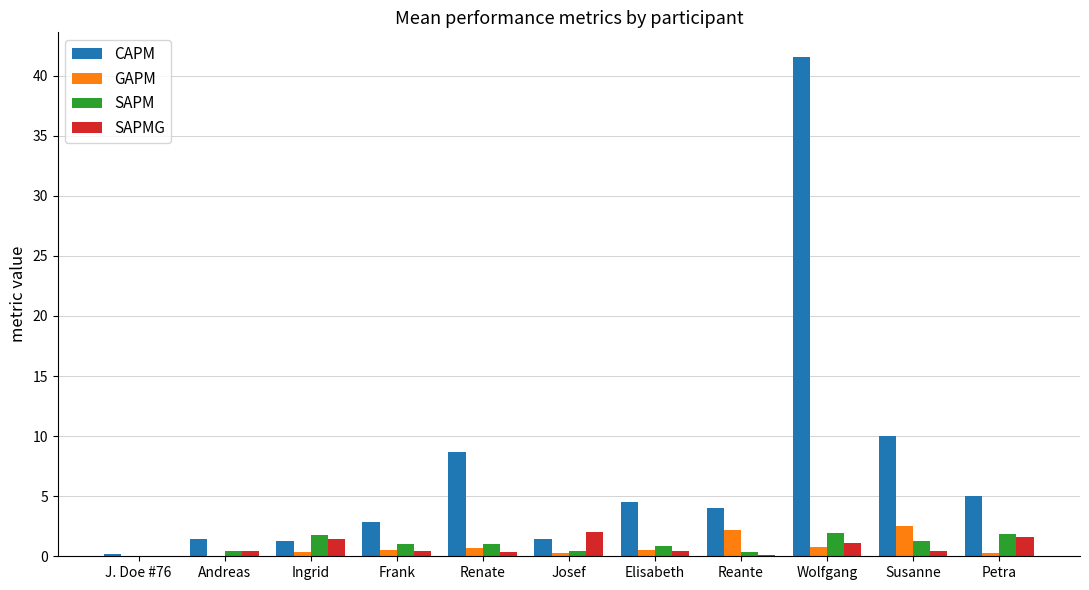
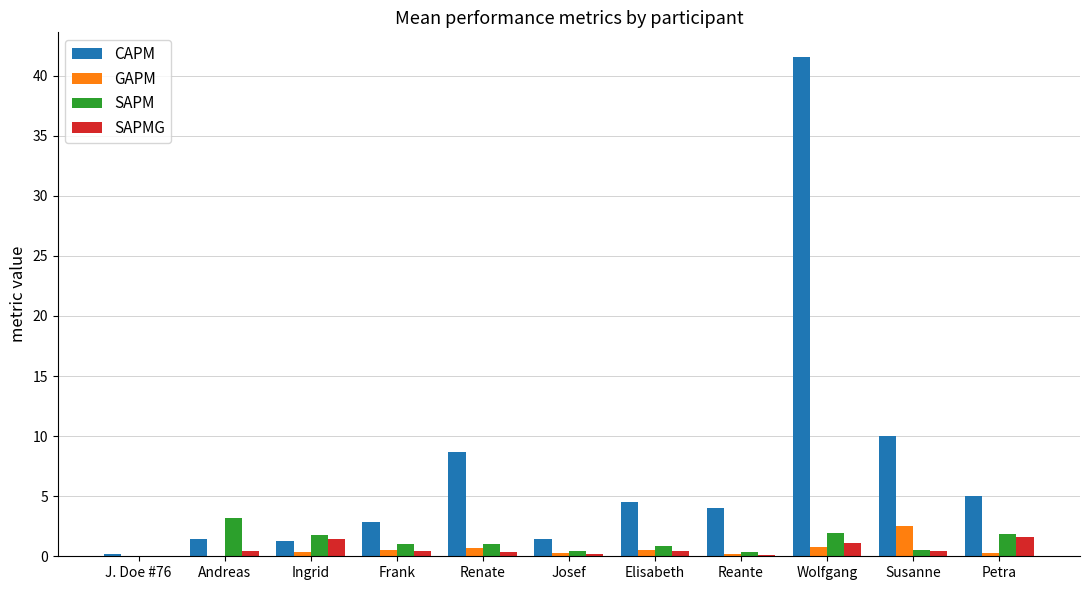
  {
    "CAPM": {
      "Andreas": 1.4,
      "Ingrid": 1.3,
      "Frank": 2.9,
      "Renate": 8.7,
      "Josef": 1.4,
      "Elisabeth": 4.5,
      "Reante": 4.0,
      "Wolfgang": 41.5,
      "Susanne": 10.0,
      "Petra": 5.0
    },
    "GAPM": {
      "J. Doe #76": 0.0,
      "Andreas": 0.0,
      "Ingrid": 0.3,
      "Frank": 0.5,
      "Renate": 0.7,
      "Josef": 0.3,
      "Elisabeth": 0.5,
-     "Reante": 2.2,
+     "Reante": 0.2,
      "Wolfgang": 0.8,
      "Susanne": 2.5,
      "Petra": 0.3
    },
    "SAPM": {
      "J. Doe #76": 0.0,
-     "Andreas": 0.5,
+     "Andreas": 3.2,
      "Ingrid": 1.8,
      "Frank": 1.0,
      "Renate": 1.0,
      "Josef": 0.5,
      "Elisabeth": 0.9,
      "Reante": 0.3,
      "Wolfgang": 1.9,
-     "Susanne": 1.3,
+     "Susanne": 0.5,
      "Petra": 1.9
    },
    "SAPMG": {
      "J. Doe #76": 0.0,
      "Andreas": 0.5,
      "Ingrid": 1.5,
      "Frank": 0.5,
      "Renate": 0.3,
-     "Josef": 2.0,
+     "Josef": 0.2,
      "Elisabeth": 0.5,
      "Wolfgang": 1.1,
      "Susanne": 0.5,
      "Petra": 1.6
    }
  }
